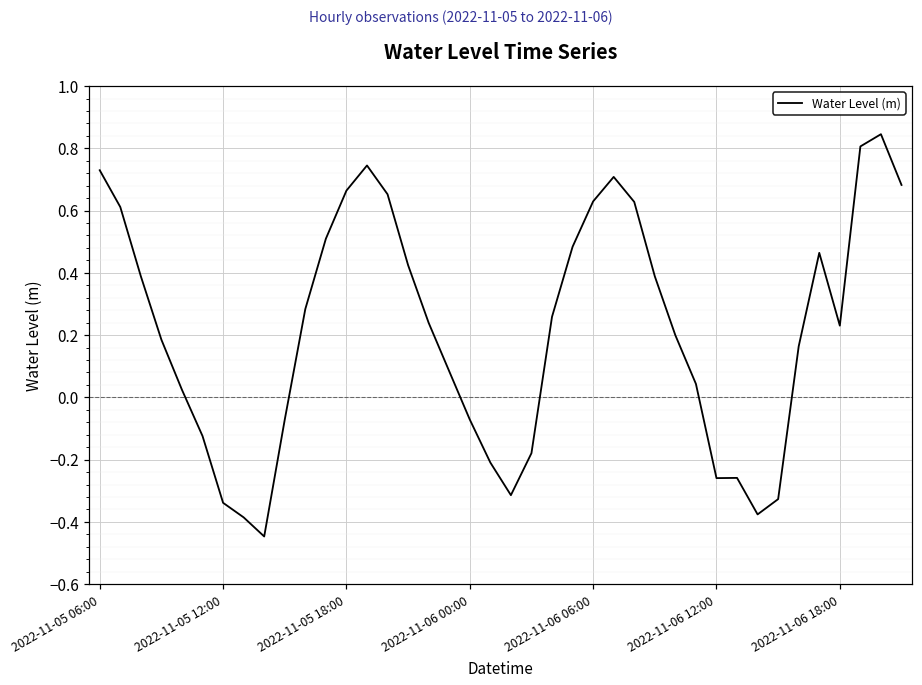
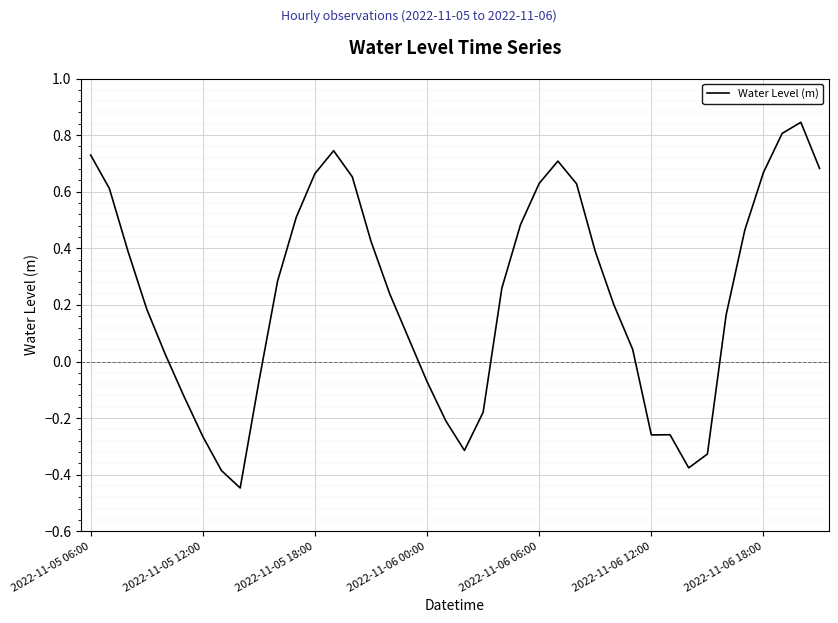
  {
    "2022-11-05 06:00": 0.73,
-   "2022-11-05 12:00": -0.34,
+   "2022-11-05 12:00": -0.26,
    "2022-11-05 18:00": 0.66,
    "2022-11-06 00:00": -0.07,
    "2022-11-06 06:00": 0.63,
    "2022-11-06 12:00": -0.26,
-   "2022-11-06 18:00": 0.23
+   "2022-11-06 18:00": 0.67
  }
